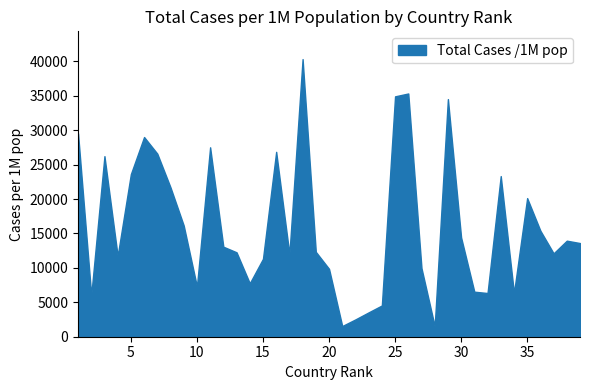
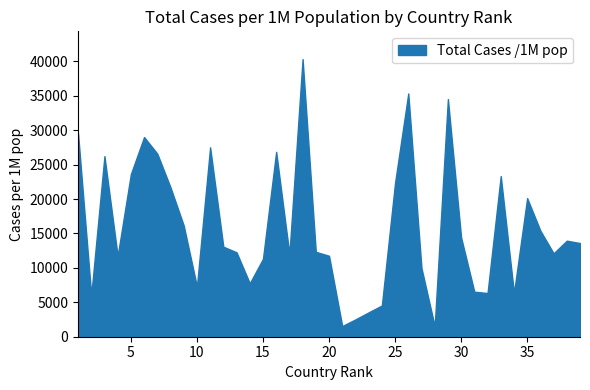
  {
    "5": 24000,
    "10": 7000,
    "15": 11000,
-   "20": 10000,
-   "25": 35000,
+   "20": 12000,
+   "25": 22000,
    "30": 14000,
    "35": 20000
  }
